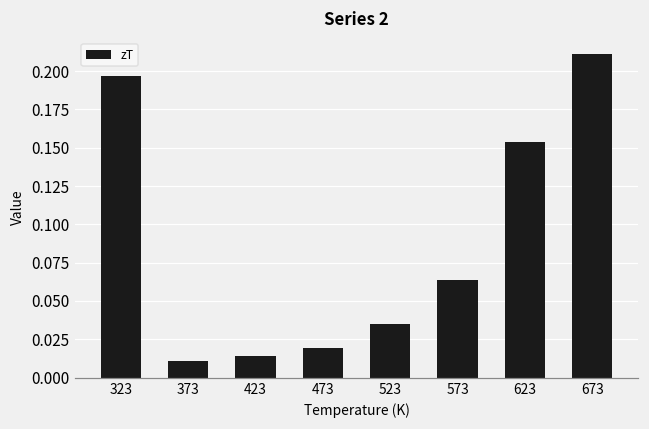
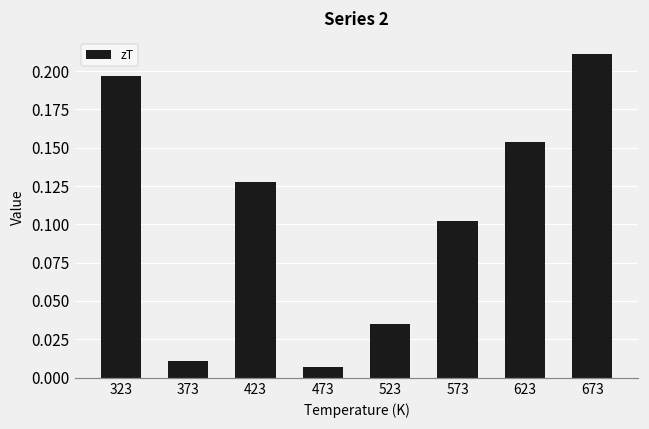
  {
    "323": 0.197,
    "373": 0.011,
-   "423": 0.014,
-   "473": 0.019,
+   "423": 0.128,
+   "473": 0.007,
    "523": 0.035,
-   "573": 0.064,
+   "573": 0.102,
    "623": 0.154,
    "673": 0.211
  }
